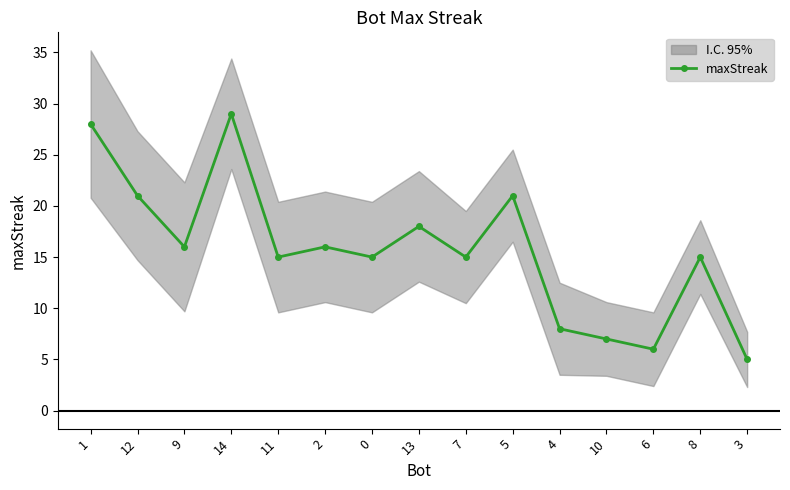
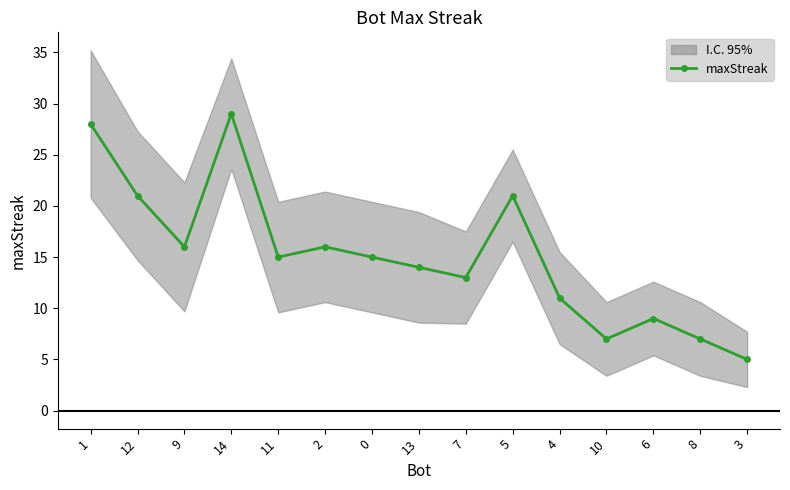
  {
    "maxStreak": {
      "1": 28,
      "12": 21,
      "9": 16,
      "14": 29,
      "11": 15,
      "2": 16,
      "0": 15,
-     "13": 18,
-     "7": 15,
+     "13": 14,
+     "7": 13,
      "5": 21,
-     "4": 8,
+     "4": 11,
      "10": 7,
-     "6": 6,
-     "8": 15,
+     "6": 9,
+     "8": 7,
      "3": 5
    }
  }
